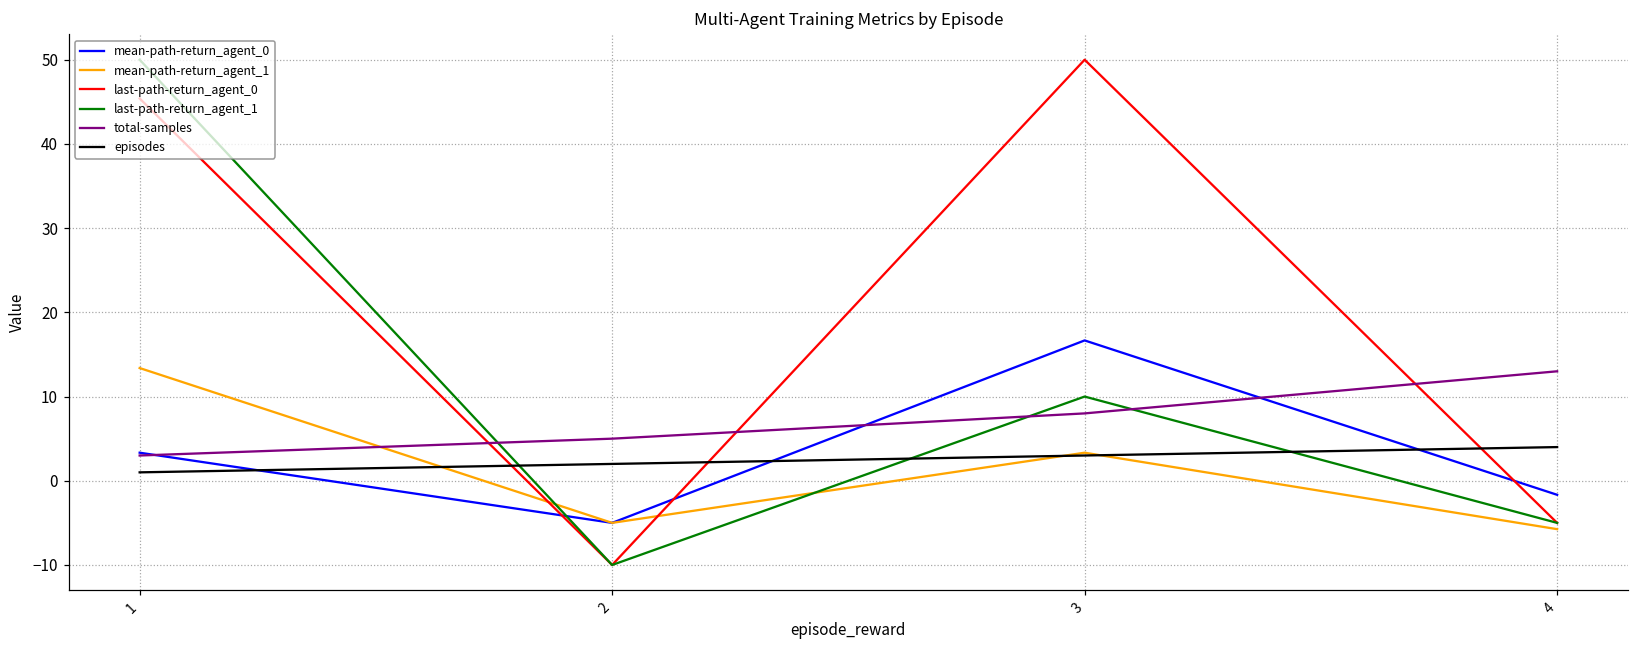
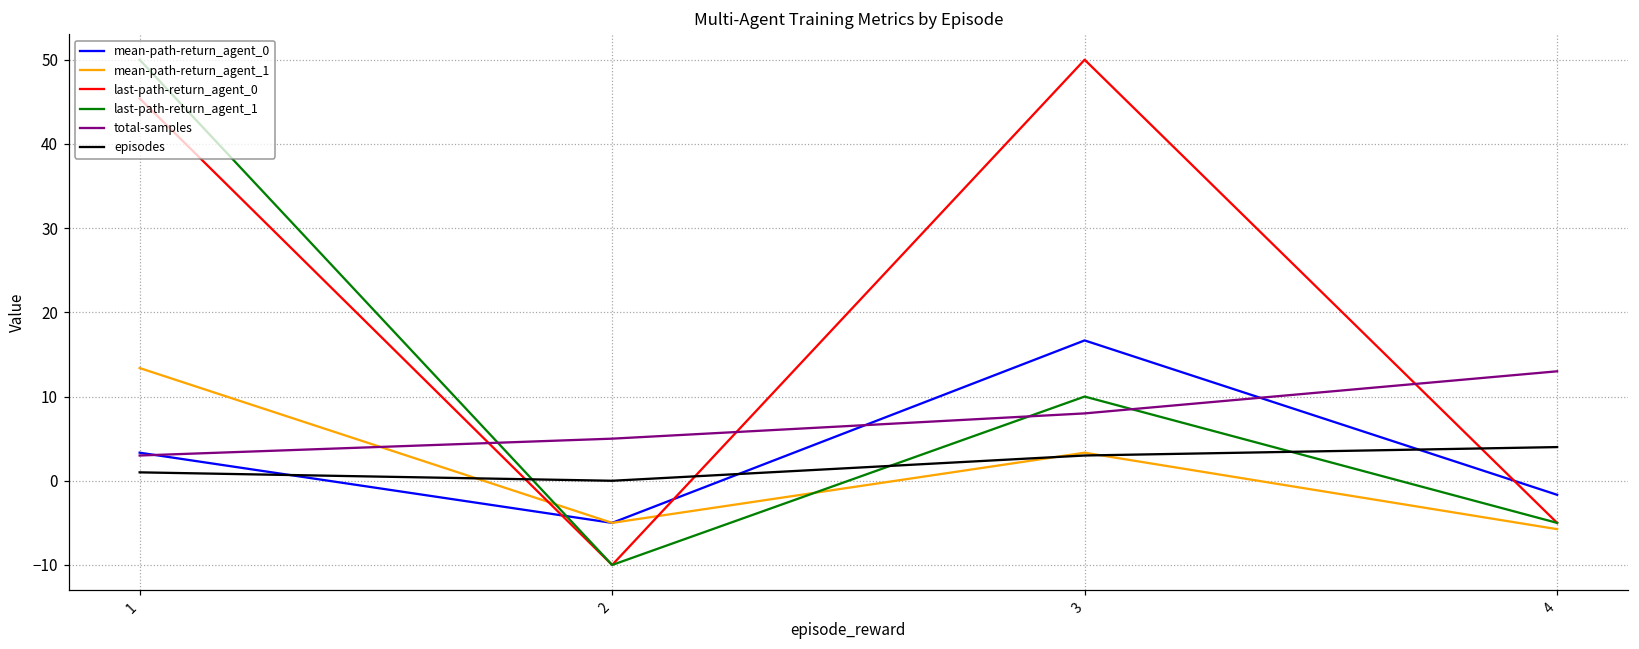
  {
    "mean-path-return_agent_0": {
      "1": 3,
      "3": 17,
      "4": -2
    },
    "mean-path-return_agent_1": {
      "1": 13,
      "3": 3,
      "4": -6
    },
    "last-path-return_agent_0": {
      "3": 50
    },
    "last-path-return_agent_1": {
      "3": 10
    },
    "total-samples": {
      "1": 3,
      "2": 5,
      "3": 8,
      "4": 13
    },
    "episodes": {
      "1": 1,
-     "2": 2,
+     "2": 0,
      "3": 3,
      "4": 4
    }
  }
